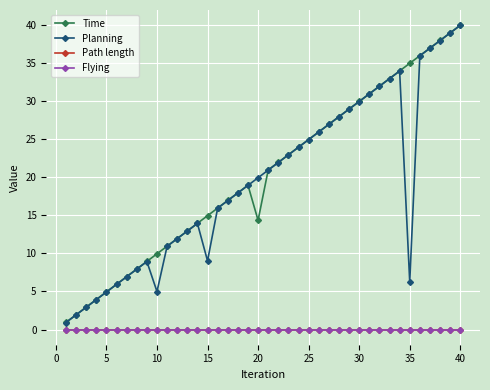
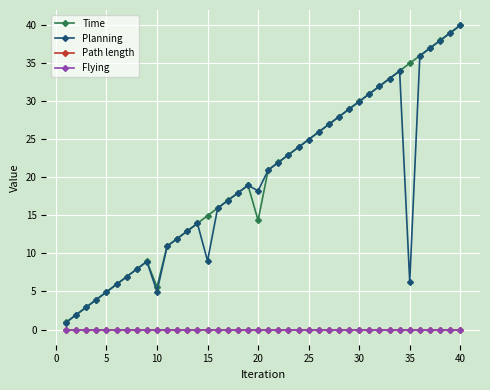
  {
    "Time": {
-     "10": 10,
+     "10": 6,
      "15": 15,
      "20": 14,
      "35": 35
    },
    "Planning": {
      "10": 5,
      "15": 9,
-     "20": 20,
+     "20": 18,
      "35": 6
    },
    "Flying": {
      "5": 0,
      "10": 0,
      "15": 0,
      "20": 0,
      "25": 0,
      "30": 0,
      "35": 0,
      "40": 0
    }
  }
